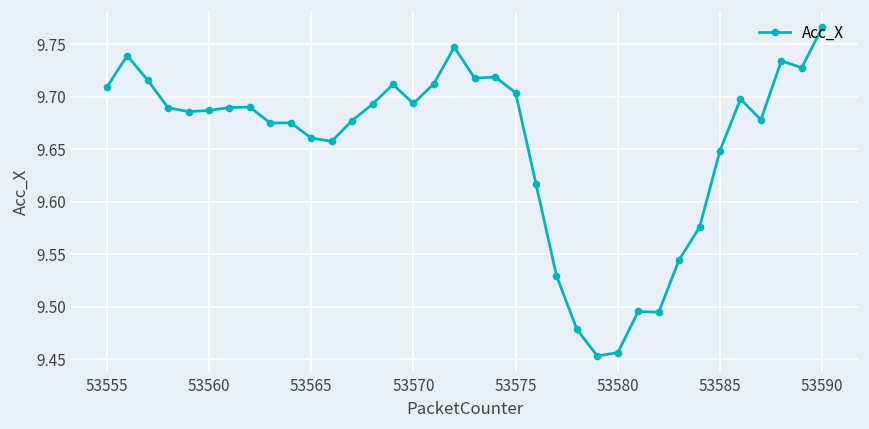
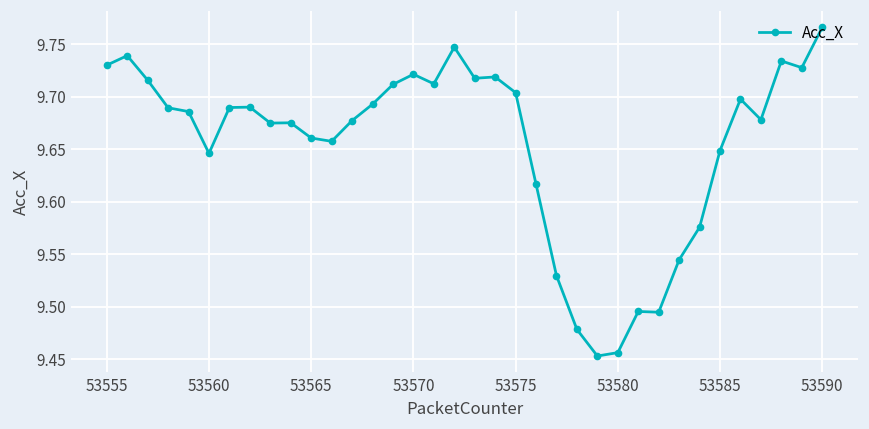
  {
-   "53555": 9.71,
-   "53560": 9.69,
+   "53555": 9.73,
+   "53560": 9.65,
    "53565": 9.66,
-   "53570": 9.69,
+   "53570": 9.72,
    "53575": 9.70,
    "53580": 9.46,
    "53585": 9.65,
    "53590": 9.77
  }
